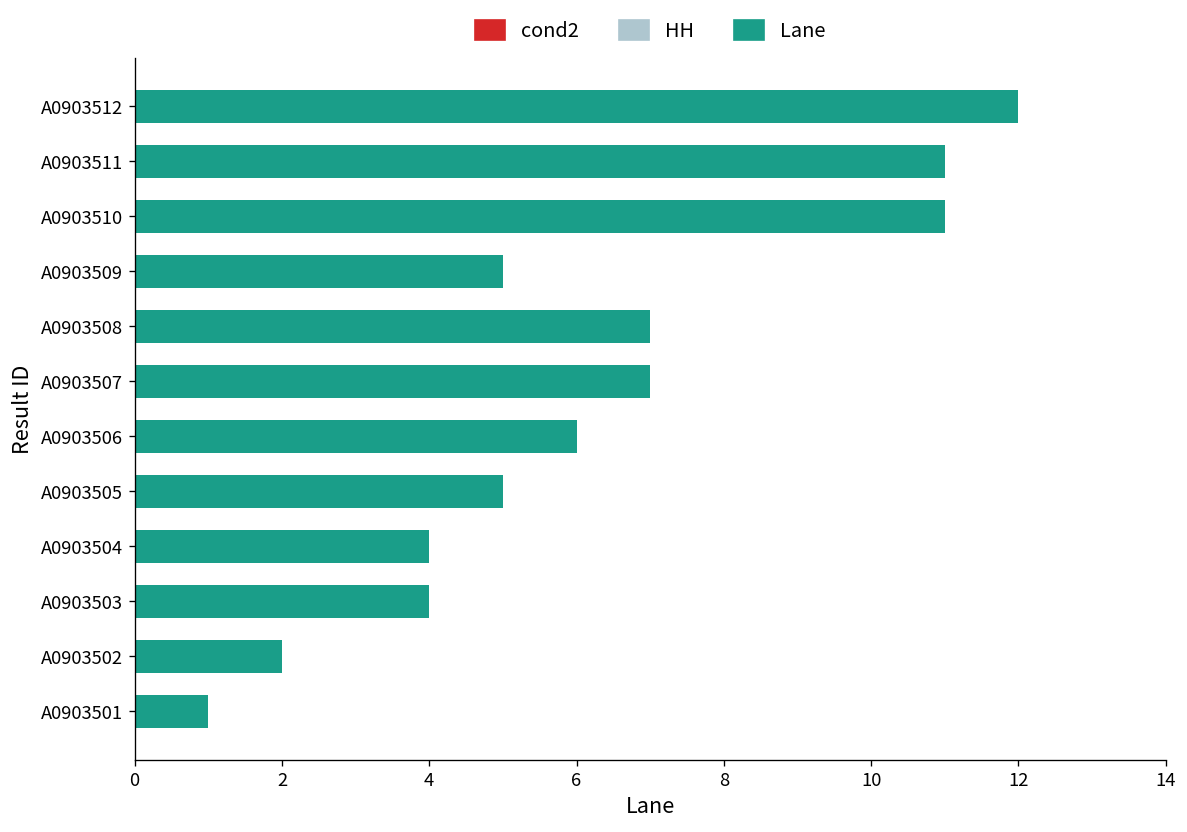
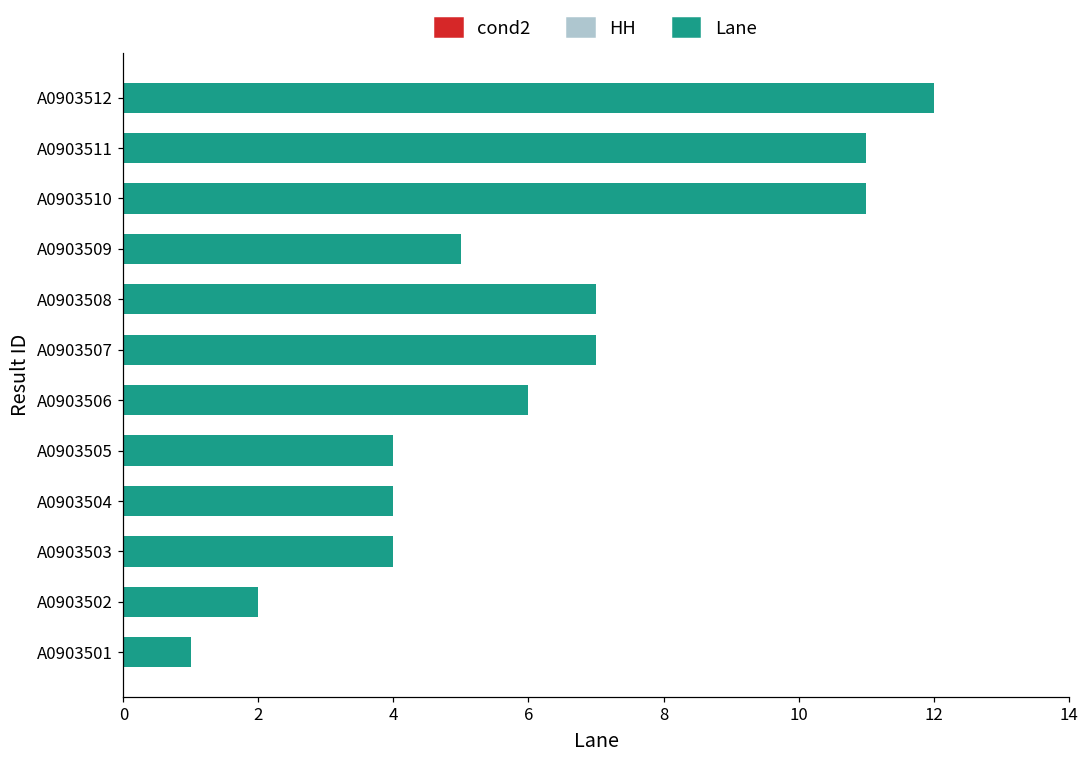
  {
    "A0903512": 12,
    "A0903511": 11,
    "A0903510": 11,
    "A0903509": 5,
    "A0903508": 7,
    "A0903507": 7,
    "A0903506": 6,
-   "A0903505": 5,
+   "A0903505": 4,
    "A0903504": 4,
    "A0903503": 4,
    "A0903502": 2,
    "A0903501": 1
  }
